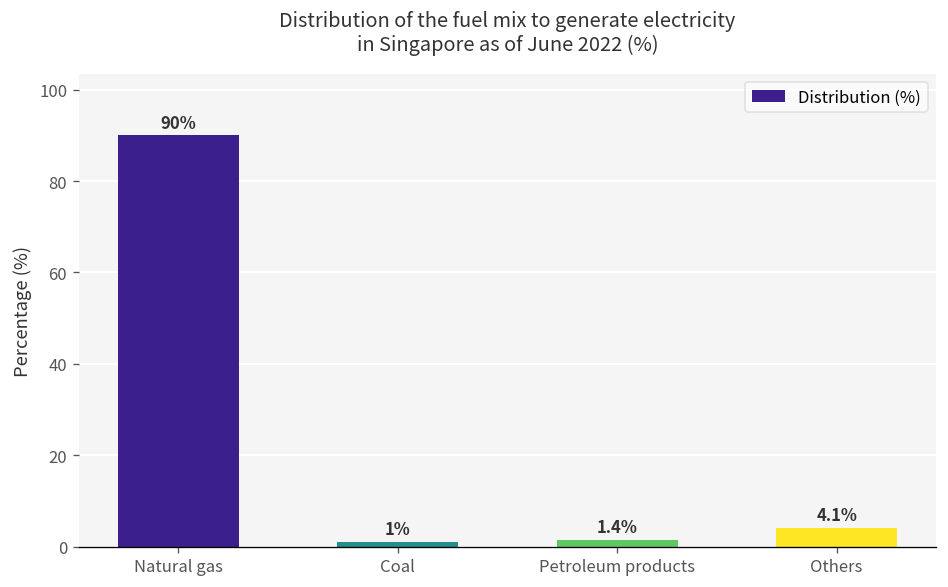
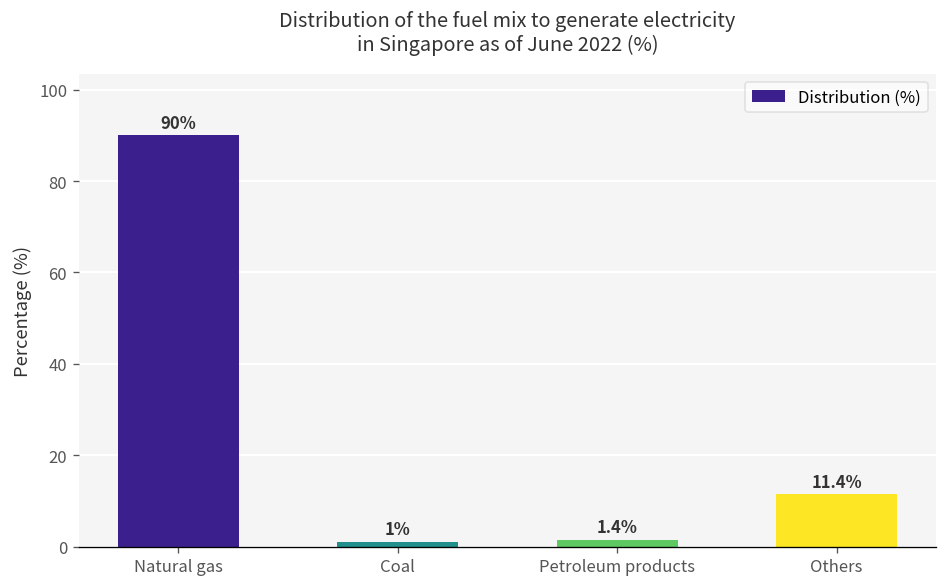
  {
    "Natural gas": "90%",
    "Coal": "1%",
    "Petroleum products": "1.4%",
-   "Others": "4.1%"
+   "Others": "11.4%"
  }
